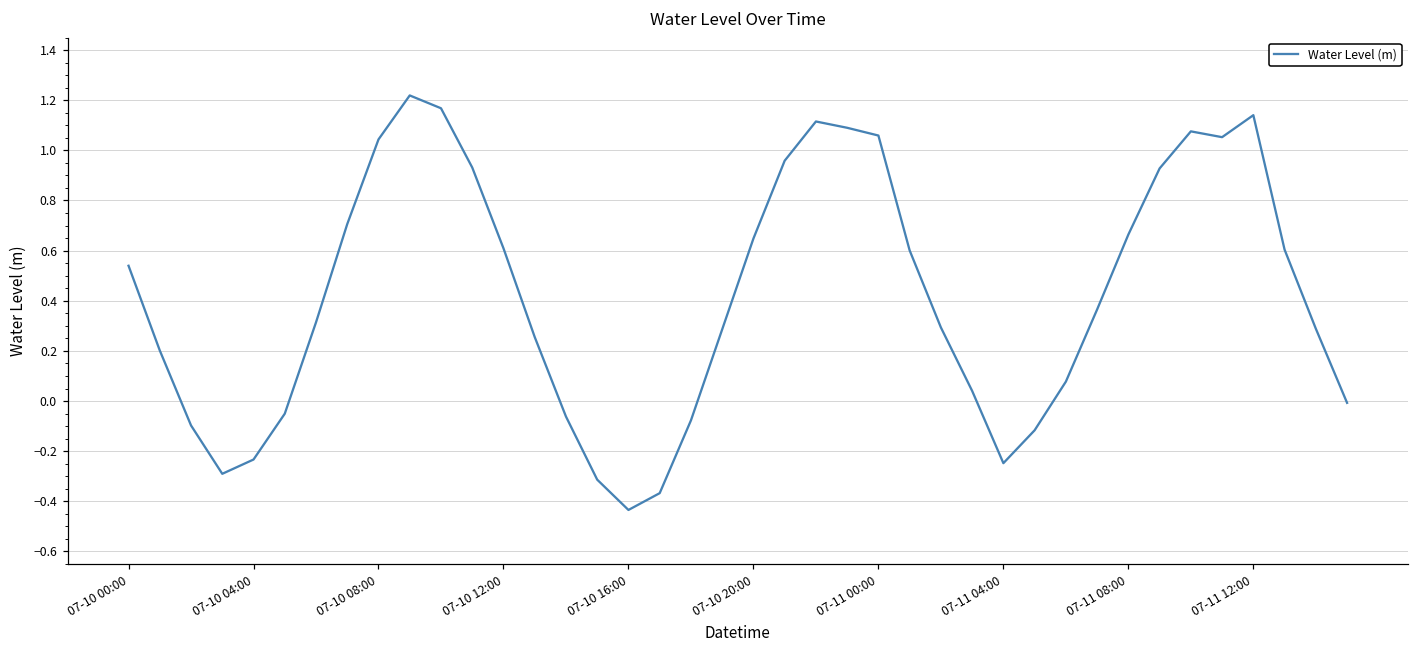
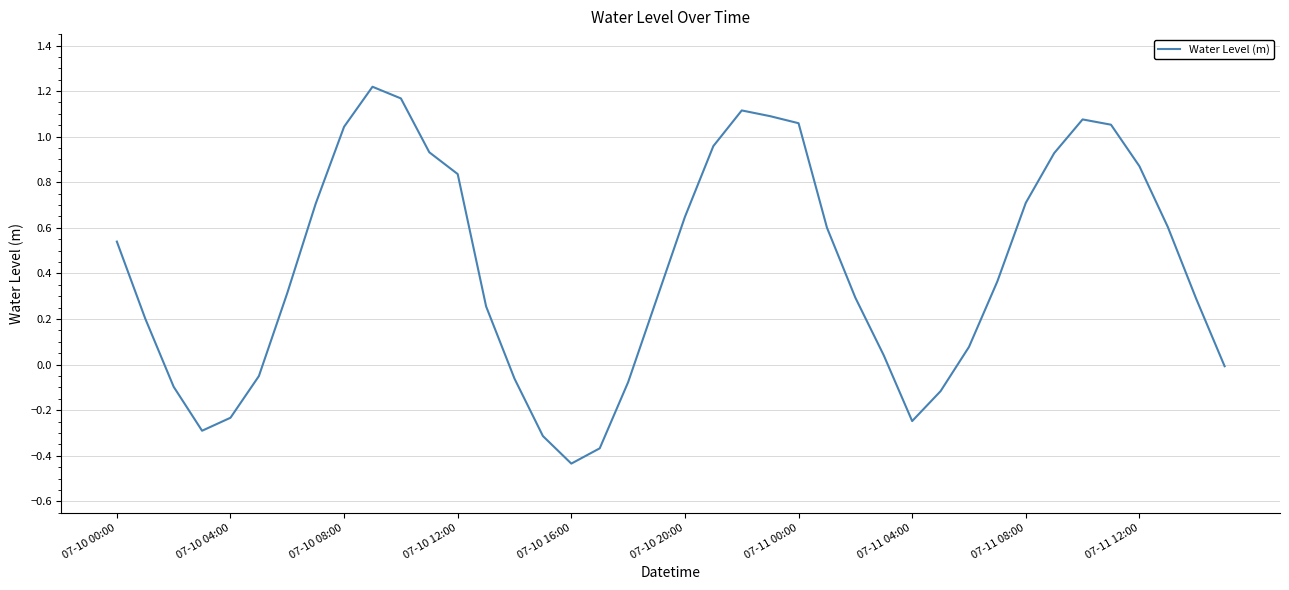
  {
    "07-10 00:00": 0.54,
    "07-10 04:00": -0.23,
    "07-10 08:00": 1.04,
-   "07-10 12:00": 0.61,
+   "07-10 12:00": 0.84,
    "07-10 16:00": -0.43,
    "07-10 20:00": 0.65,
    "07-11 00:00": 1.06,
    "07-11 04:00": -0.25,
-   "07-11 08:00": 0.66,
-   "07-11 12:00": 1.14
+   "07-11 08:00": 0.71,
+   "07-11 12:00": 0.87
  }
